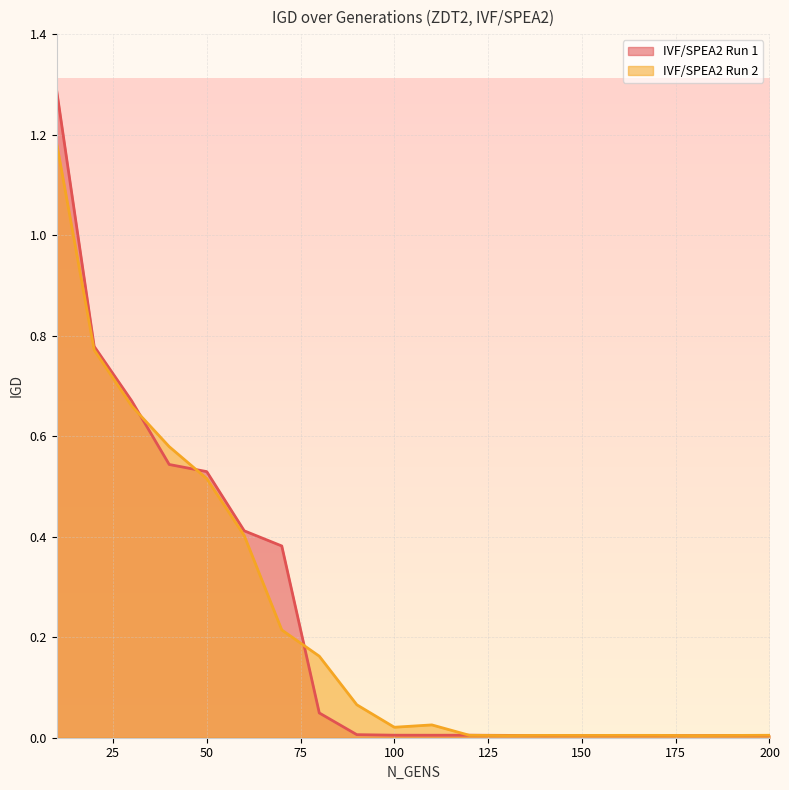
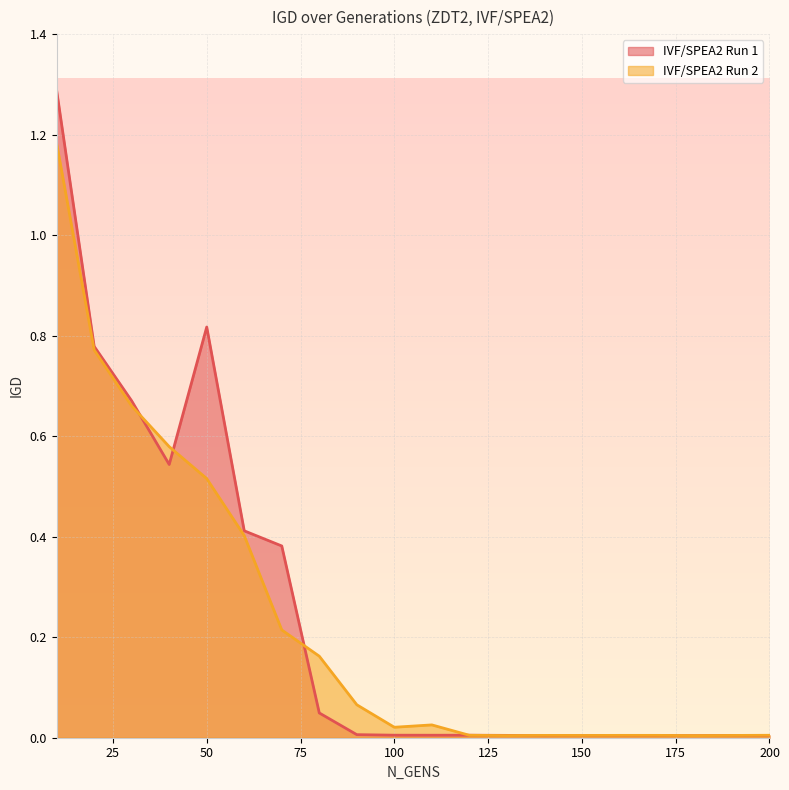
  {
    "IVF/SPEA2 Run 1": {
-     "50": 0.53,
+     "50": 0.82,
      "100": 0.01
    },
    "IVF/SPEA2 Run 2": {
      "50": 0.52,
      "100": 0.02
    }
  }
